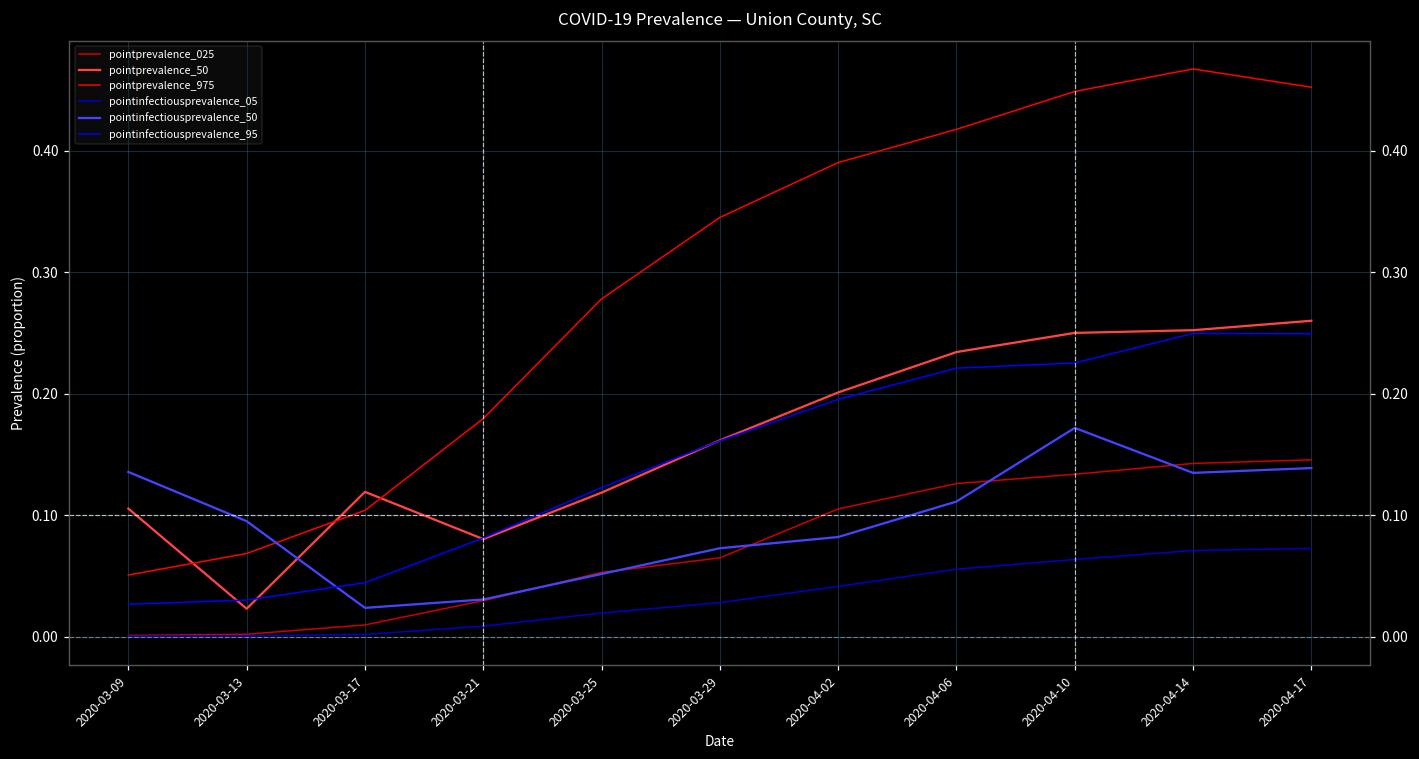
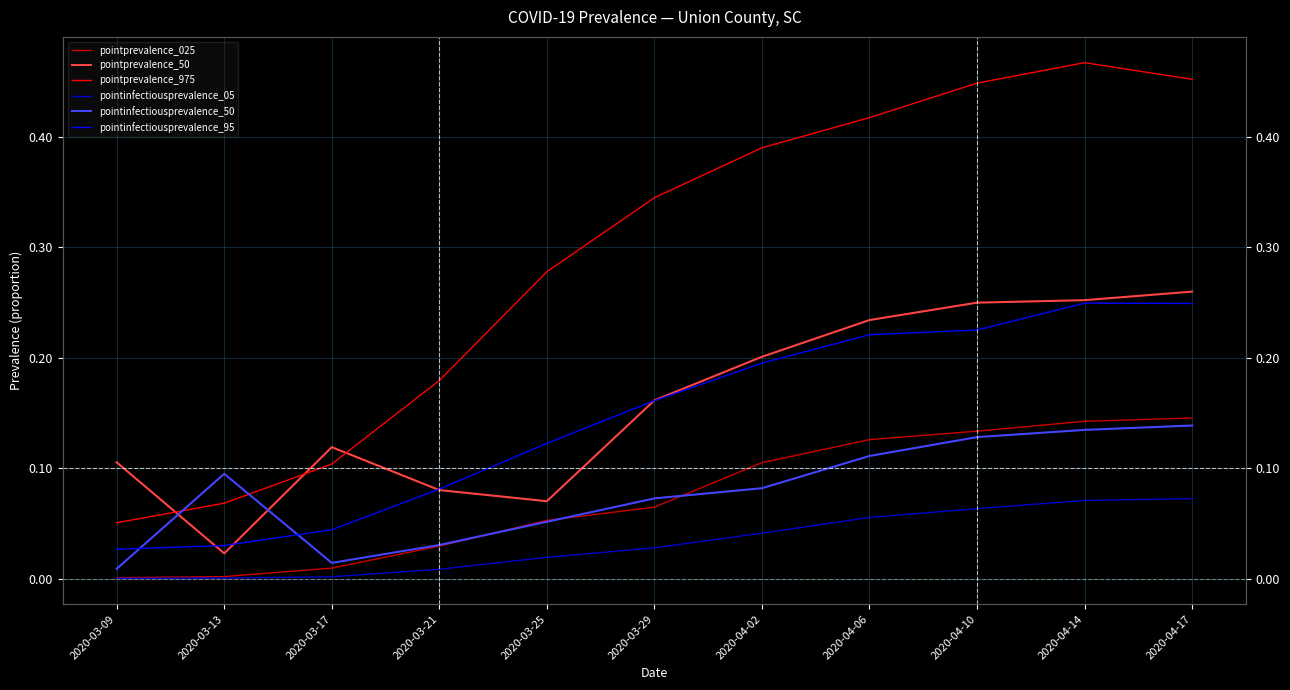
  {
    "pointprevalence_50": {
      "2020-03-09": 0.105,
      "2020-03-13": 0.023,
      "2020-03-17": 0.119,
-     "2020-03-25": 0.119,
+     "2020-03-25": 0.070,
      "2020-04-02": 0.201,
      "2020-04-06": 0.234,
      "2020-04-10": 0.250,
      "2020-04-14": 0.252,
      "2020-04-17": 0.260
    },
    "pointinfectiousprevalence_50": {
-     "2020-03-09": 0.136,
+     "2020-03-09": 0.009,
      "2020-03-13": 0.095,
-     "2020-03-17": 0.024,
+     "2020-03-17": 0.014,
      "2020-03-29": 0.073,
      "2020-04-02": 0.082,
      "2020-04-06": 0.111,
-     "2020-04-10": 0.172,
+     "2020-04-10": 0.128,
      "2020-04-14": 0.135,
      "2020-04-17": 0.139
    }
  }
